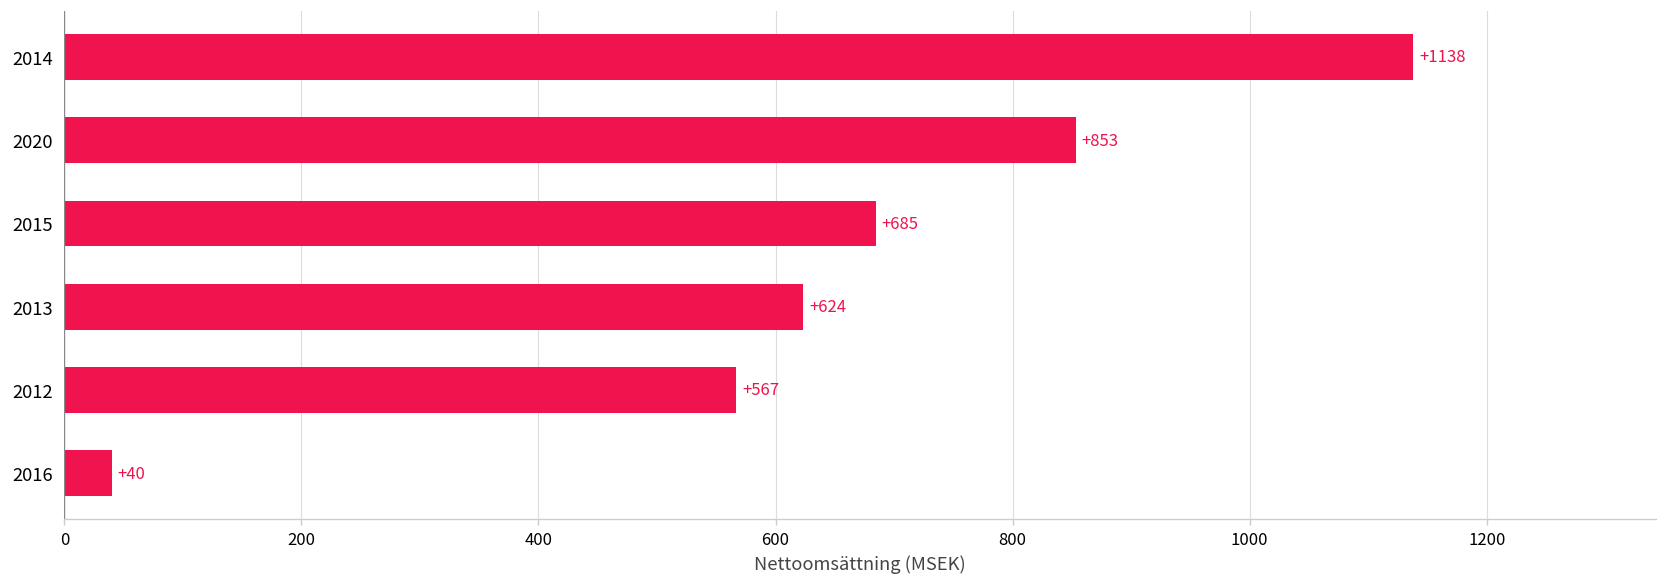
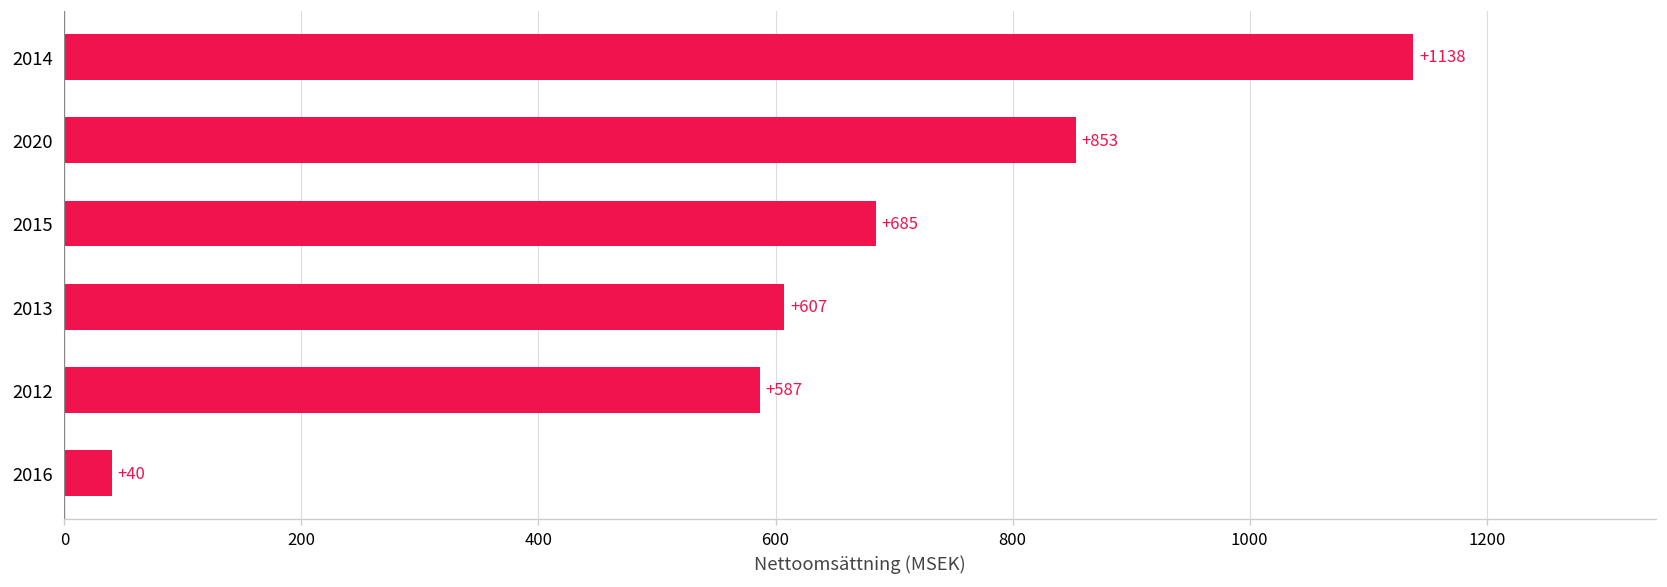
  {
    "2014": "+1138",
    "2020": "+853",
    "2015": "+685",
-   "2013": "+624",
-   "2012": "+567",
+   "2013": "+607",
+   "2012": "+587",
    "2016": "+40"
  }
